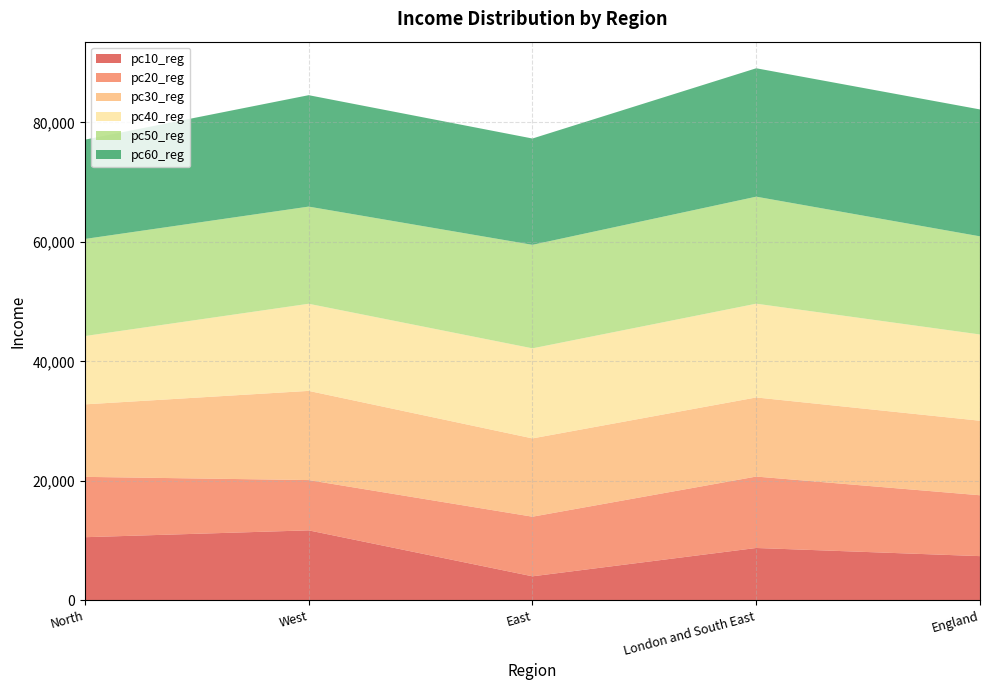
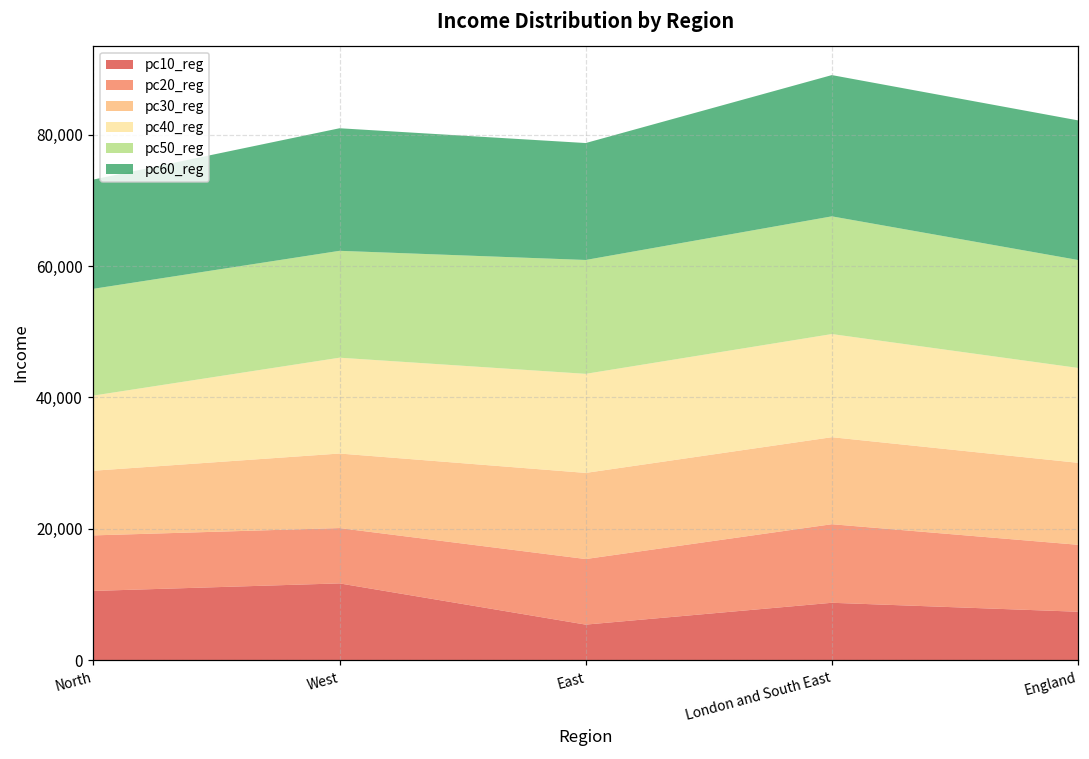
  {
    "pc10_reg": {
      "North": "11,000",
      "West": "12,000",
-     "East": "4,000",
+     "East": "5,000",
      "London and South East": "9,000",
      "England": "7,000"
    },
    "pc20_reg": {
-     "North": "10,000",
+     "North": "8,000",
      "West": "8,000",
      "East": "10,000",
      "London and South East": "12,000",
      "England": "10,000"
    },
    "pc30_reg": {
-     "North": "12,000",
-     "West": "15,000",
+     "North": "10,000",
+     "West": "11,000",
      "East": "13,000",
      "London and South East": "13,000",
      "England": "12,000"
    },
    "pc40_reg": {
      "North": "11,000",
      "West": "15,000",
      "East": "15,000",
      "London and South East": "16,000",
      "England": "14,000"
    },
    "pc50_reg": {
      "North": "16,000",
      "West": "16,000",
      "East": "17,000",
      "London and South East": "18,000",
      "England": "16,000"
    },
    "pc60_reg": {
      "North": "17,000",
      "West": "19,000",
      "East": "18,000",
      "London and South East": "22,000",
      "England": "21,000"
    }
  }
